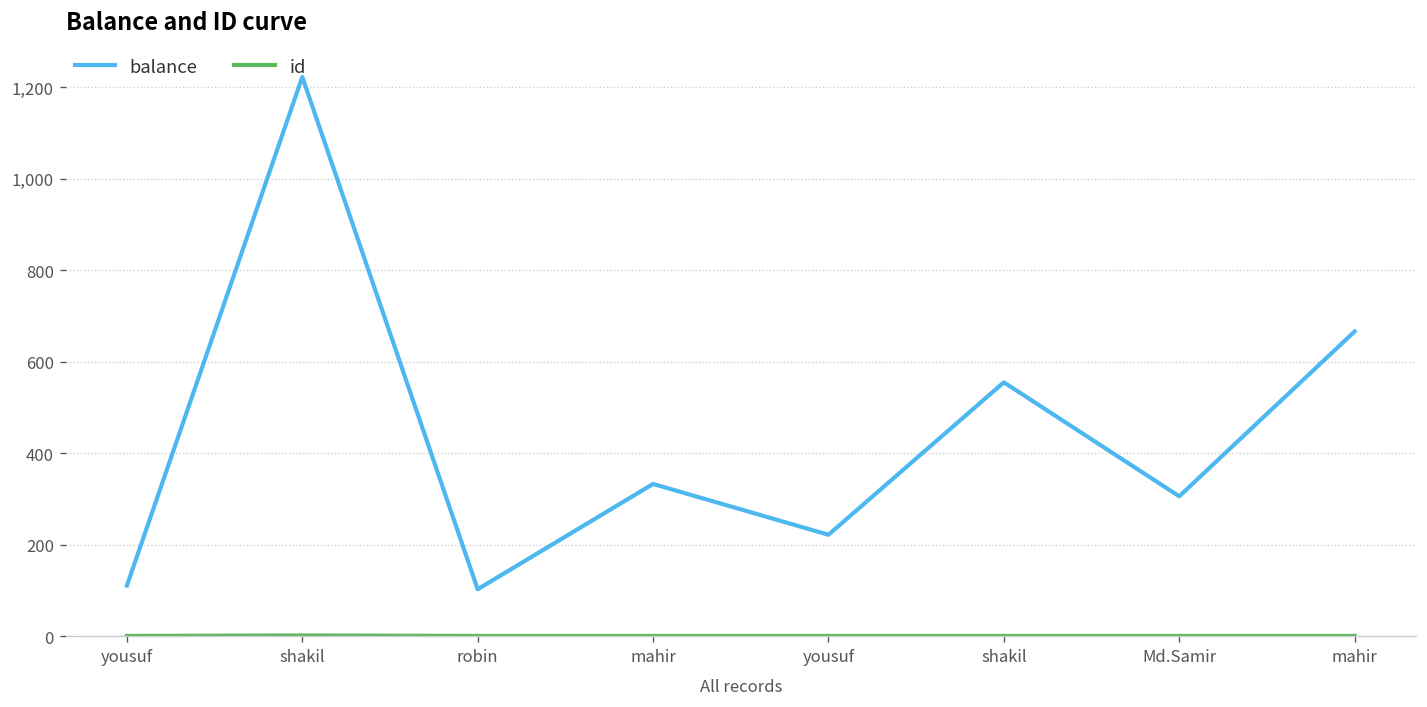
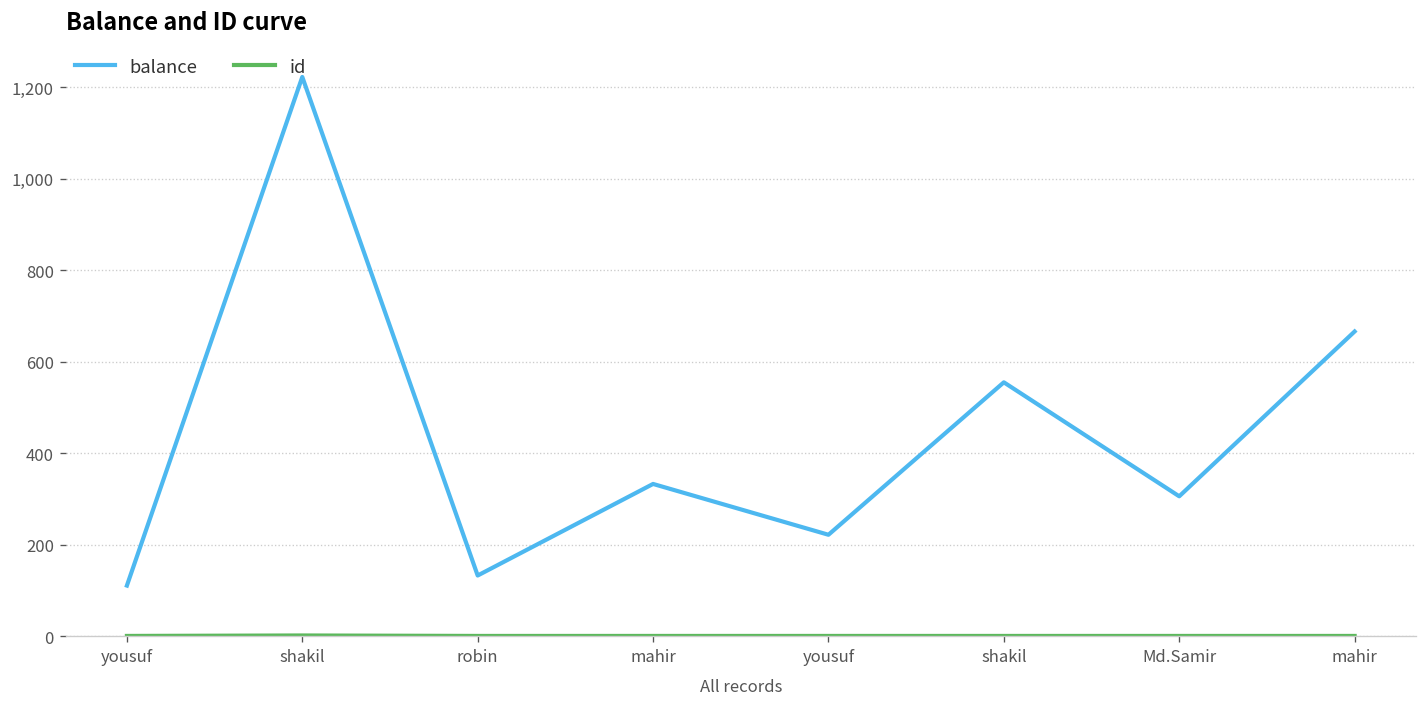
  {
    "balance": {
-     "robin": 100,
+     "robin": 130,
      "Md.Samir": 310
    },
    "id": {
      "robin": 0,
      "Md.Samir": 0
    }
  }
